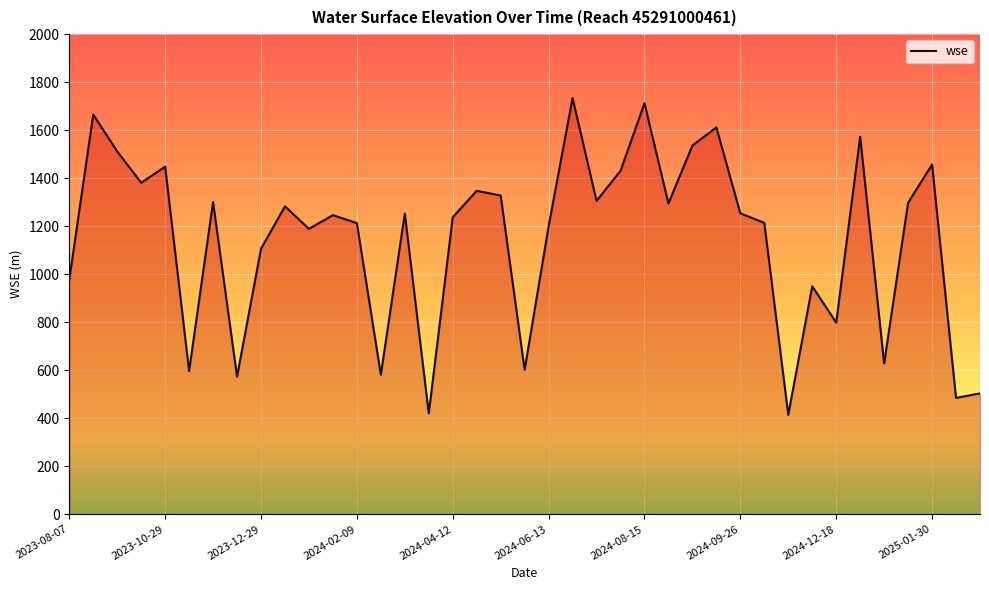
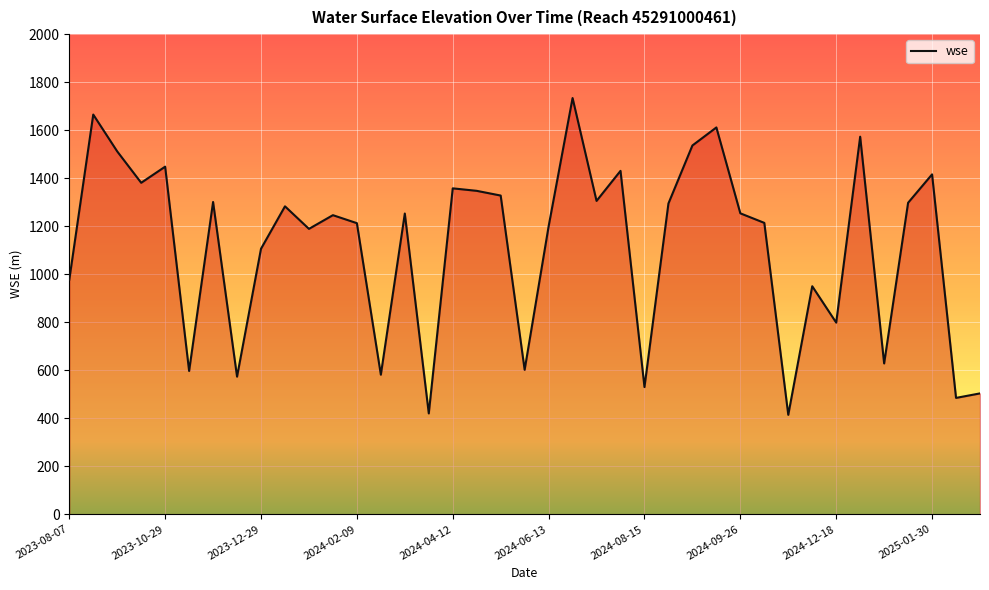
  {
    "2023-08-07": 980,
    "2023-10-29": 1450,
    "2023-12-29": 1110,
    "2024-02-09": 1210,
-   "2024-04-12": 1240,
+   "2024-04-12": 1360,
    "2024-06-13": 1200,
-   "2024-08-15": 1710,
+   "2024-08-15": 530,
    "2024-09-26": 1250,
    "2024-12-18": 800,
-   "2025-01-30": 1460
+   "2025-01-30": 1420
  }
